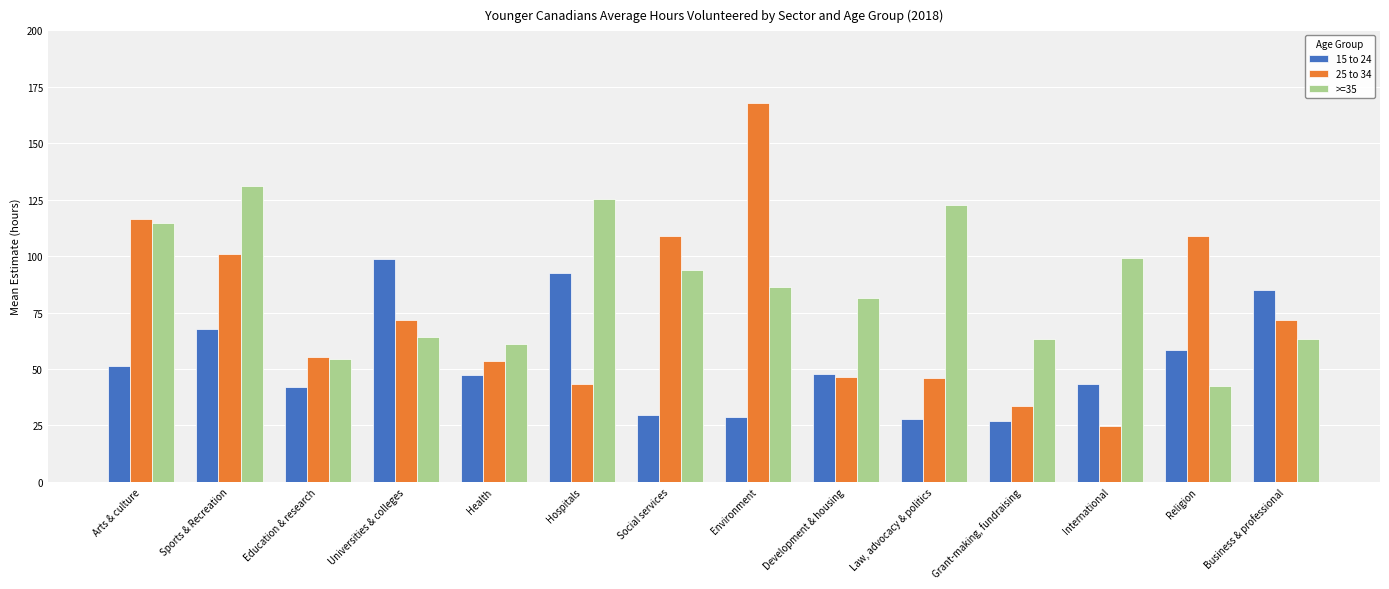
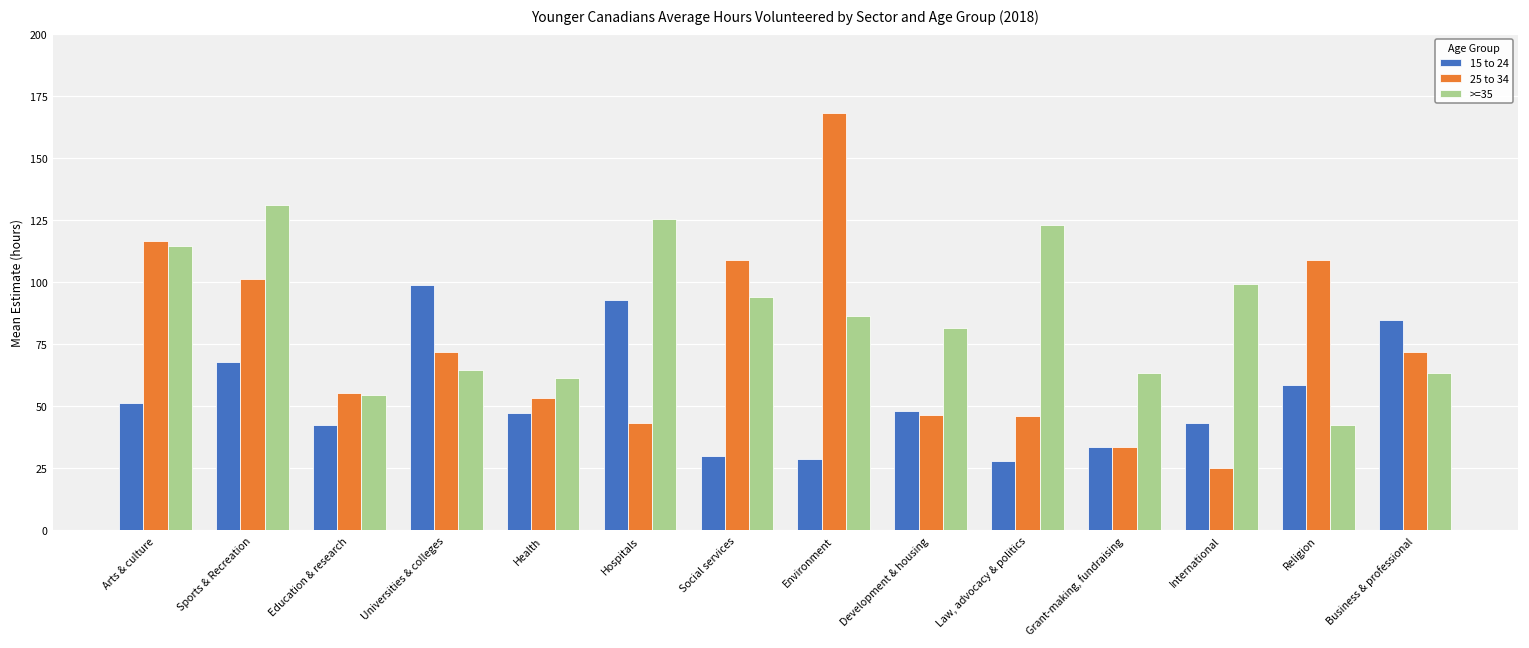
  {
    "15 to 24": {
      "Arts & culture": 51,
      "Sports & Recreation": 68,
      "Education & research": 42,
      "Universities & colleges": 99,
      "Health": 47,
      "Hospitals": 93,
      "Social services": 30,
      "Environment": 29,
      "Development & housing": 48,
      "Law, advocacy & politics": 28,
-     "Grant-making, fundraising": 27,
+     "Grant-making, fundraising": 34,
      "International": 43,
      "Religion": 59,
      "Business & professional": 85
    },
    "25 to 34": {
      "Arts & culture": 117,
      "Sports & Recreation": 101,
      "Education & research": 55,
      "Universities & colleges": 72,
      "Health": 53,
      "Hospitals": 43,
      "Social services": 109,
      "Environment": 168,
      "Development & housing": 46,
      "Law, advocacy & politics": 46,
      "Grant-making, fundraising": 33,
      "International": 25,
      "Religion": 109,
      "Business & professional": 72
    },
    ">=35": {
      "Arts & culture": 115,
      "Sports & Recreation": 131,
      "Education & research": 54,
      "Universities & colleges": 64,
      "Health": 61,
      "Hospitals": 125,
      "Social services": 94,
      "Environment": 86,
      "Development & housing": 81,
      "Law, advocacy & politics": 123,
      "Grant-making, fundraising": 63,
      "International": 99,
      "Religion": 43,
      "Business & professional": 63
    }
  }
